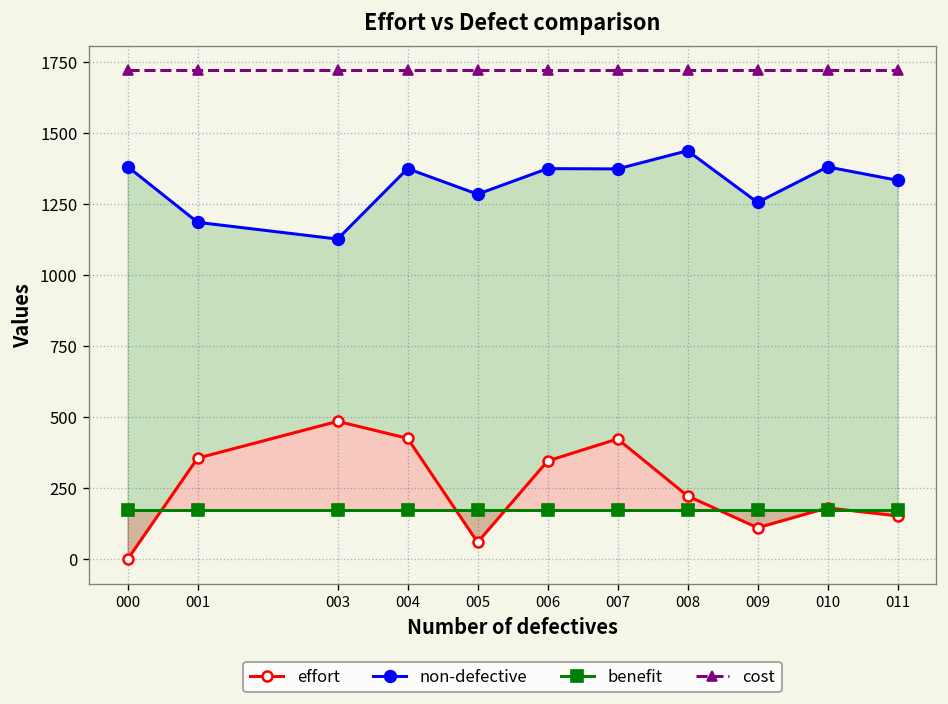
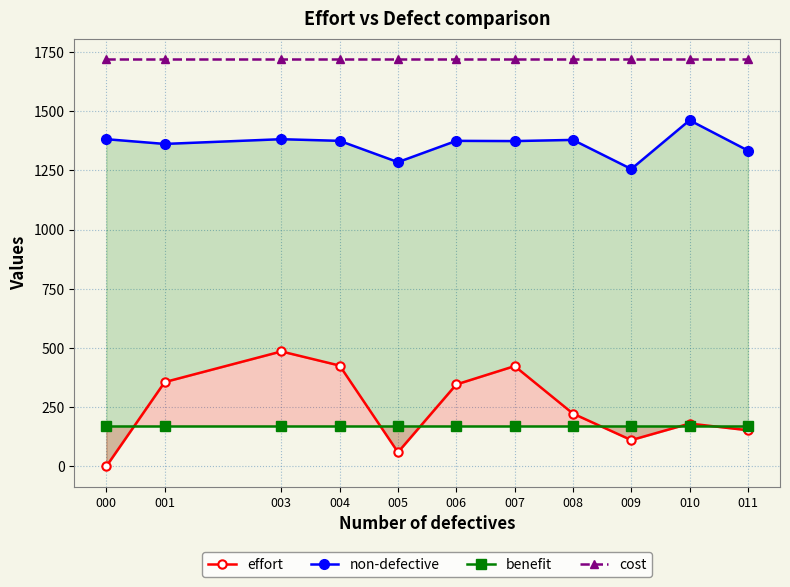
  {
    "non-defective": {
      "000": 1380,
-     "001": 1190,
-     "003": 1130,
+     "001": 1360,
+     "003": 1380,
      "004": 1380,
      "005": 1290,
      "006": 1380,
      "007": 1370,
-     "008": 1440,
+     "008": 1380,
      "009": 1260,
-     "010": 1380,
+     "010": 1460,
      "011": 1330
    },
    "benefit": {
      "001": 170,
      "003": 170,
      "004": 170,
      "006": 170,
      "007": 170,
      "008": 170
    },
    "cost": {
      "000": 1720,
      "001": 1720,
      "003": 1720,
      "004": 1720,
      "005": 1720,
      "006": 1720,
      "007": 1720,
      "008": 1720,
      "009": 1720,
      "010": 1720,
      "011": 1720
    }
  }
